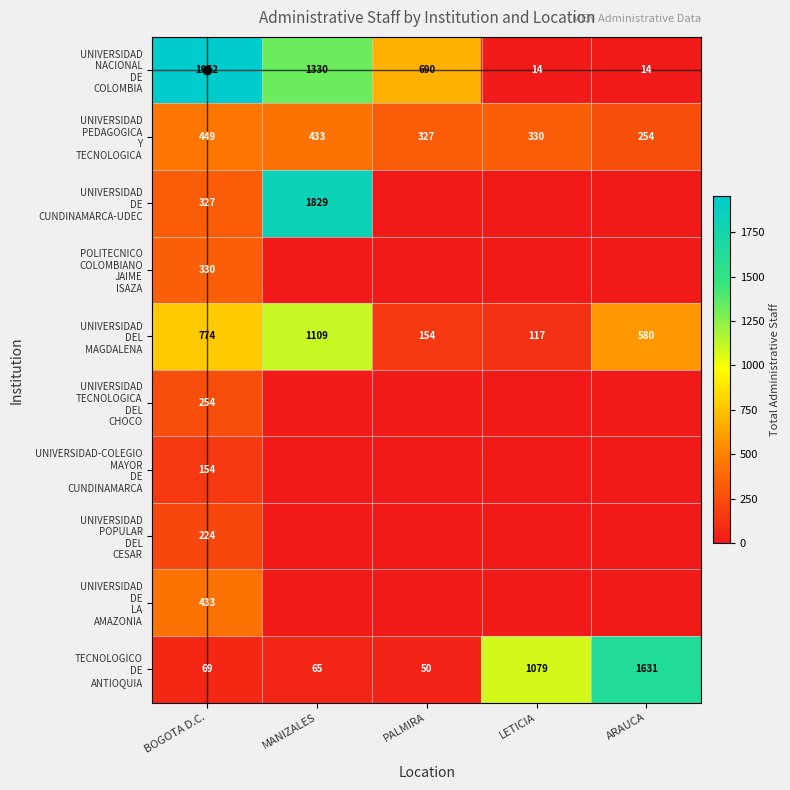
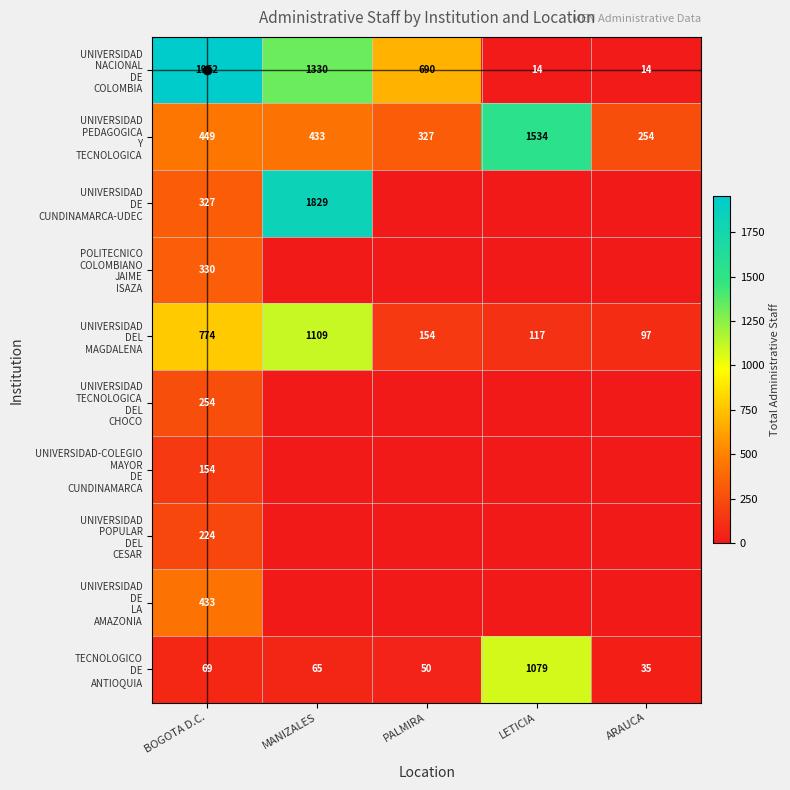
  {
    "UNIVERSIDAD NACIONAL DE COLOMBIA": {
      "MANIZALES": 1330,
      "PALMIRA": 690,
      "LETICIA": 14,
      "ARAUCA": 14
    },
    "UNIVERSIDAD PEDAGOGICA Y TECNOLOGICA": {
      "BOGOTA D.C.": 449,
      "MANIZALES": 433,
      "PALMIRA": 327,
-     "LETICIA": 330,
+     "LETICIA": 1534,
      "ARAUCA": 254
    },
    "UNIVERSIDAD DE CUNDINAMARCA-UDEC": {
      "BOGOTA D.C.": 327,
      "MANIZALES": 1829
    },
    "POLITECNICO COLOMBIANO JAIME ISAZA": {
      "BOGOTA D.C.": 330
    },
    "UNIVERSIDAD DEL MAGDALENA": {
      "BOGOTA D.C.": 774,
      "MANIZALES": 1109,
      "PALMIRA": 154,
      "LETICIA": 117,
-     "ARAUCA": 580
+     "ARAUCA": 97
    },
    "UNIVERSIDAD TECNOLOGICA DEL CHOCO": {
      "BOGOTA D.C.": 254
    },
    "UNIVERSIDAD-COLEGIO MAYOR DE CUNDINAMARCA": {
      "BOGOTA D.C.": 154
    },
    "UNIVERSIDAD POPULAR DEL CESAR": {
      "BOGOTA D.C.": 224
    },
    "UNIVERSIDAD DE LA AMAZONIA": {
      "BOGOTA D.C.": 433
    },
    "TECNOLOGICO DE ANTIOQUIA": {
      "BOGOTA D.C.": 69,
      "MANIZALES": 65,
      "PALMIRA": 50,
      "LETICIA": 1079,
-     "ARAUCA": 1631
+     "ARAUCA": 35
    }
  }
